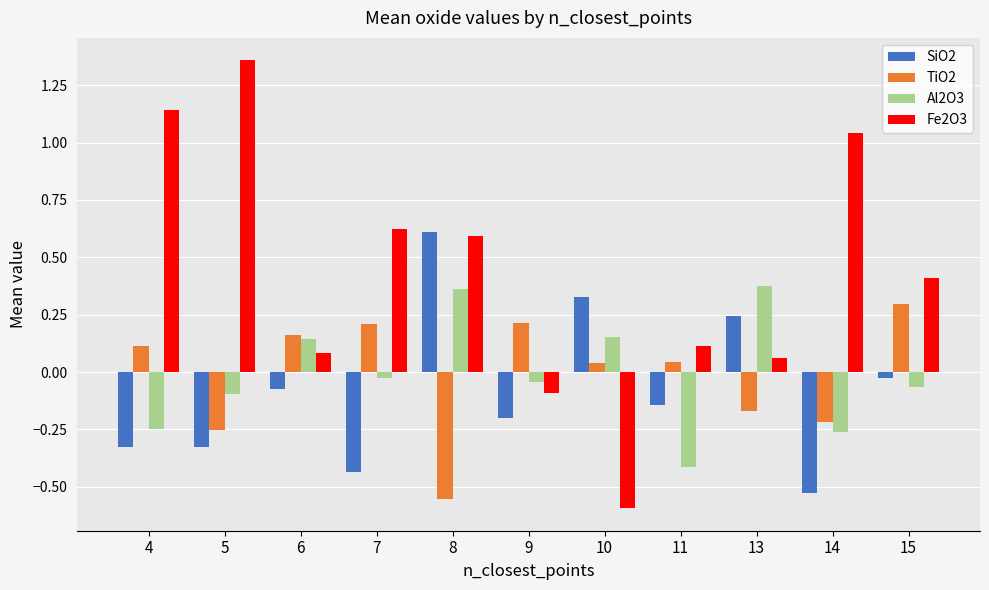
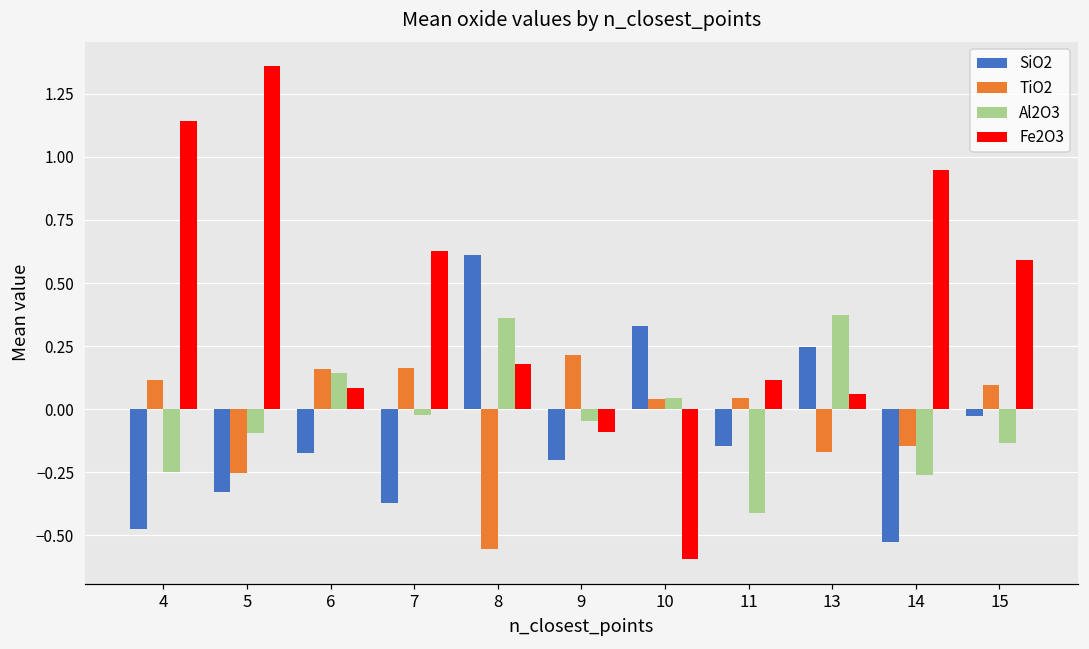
  {
    "SiO2": {
-     "4": -0.33,
+     "4": -0.47,
      "5": -0.33,
-     "6": -0.08,
-     "7": -0.44,
+     "6": -0.17,
+     "7": -0.37,
      "8": 0.61,
      "9": -0.20,
      "10": 0.33,
      "11": -0.14,
      "13": 0.24,
      "14": -0.53,
      "15": -0.03
    },
    "TiO2": {
      "4": 0.12,
      "5": -0.25,
      "6": 0.16,
-     "7": 0.21,
+     "7": 0.16,
      "8": -0.55,
      "9": 0.21,
      "10": 0.04,
      "11": 0.04,
      "13": -0.17,
-     "14": -0.22,
-     "15": 0.30
+     "14": -0.14,
+     "15": 0.09
    },
    "Al2O3": {
      "4": -0.25,
      "5": -0.10,
      "6": 0.14,
      "7": -0.02,
      "8": 0.36,
      "9": -0.05,
-     "10": 0.15,
+     "10": 0.04,
      "11": -0.41,
      "13": 0.37,
      "14": -0.26,
-     "15": -0.06
+     "15": -0.13
    },
    "Fe2O3": {
      "4": 1.14,
      "5": 1.36,
      "6": 0.08,
      "7": 0.63,
-     "8": 0.59,
+     "8": 0.18,
      "9": -0.09,
      "10": -0.59,
      "11": 0.11,
      "13": 0.06,
-     "14": 1.04,
-     "15": 0.41
+     "14": 0.95,
+     "15": 0.59
    }
  }
